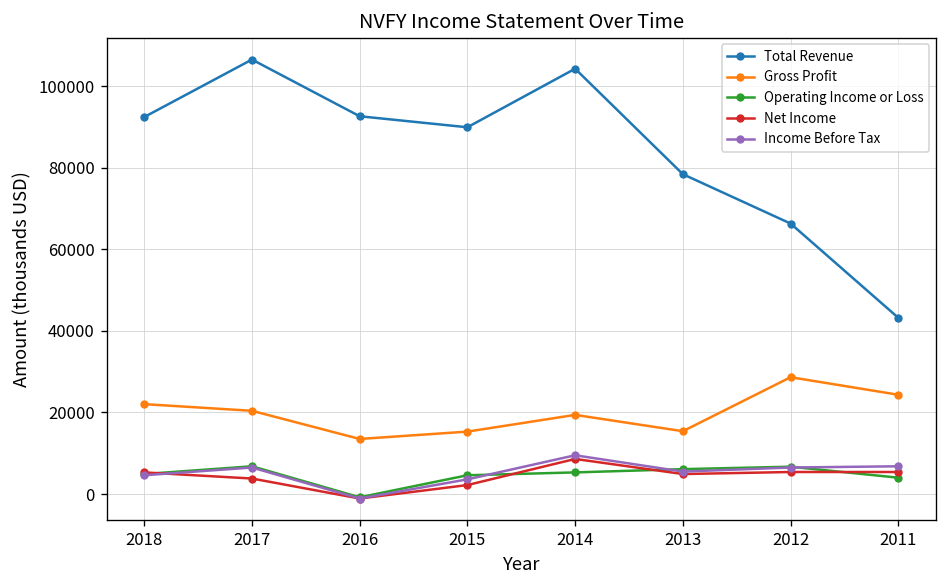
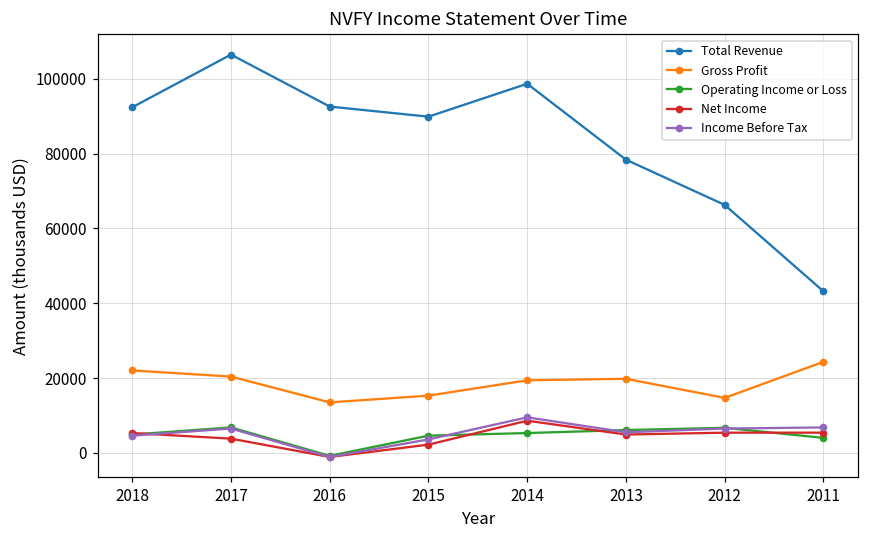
  {
    "Total Revenue": {
      "2018": 92000,
      "2017": 107000,
      "2016": 93000,
      "2015": 90000,
-     "2014": 104000,
+     "2014": 99000,
      "2013": 78000,
      "2012": 66000,
      "2011": 43000
    },
    "Gross Profit": {
      "2018": 22000,
      "2017": 20000,
      "2016": 14000,
      "2015": 15000,
      "2014": 19000,
-     "2013": 15000,
-     "2012": 29000,
+     "2013": 20000,
+     "2012": 15000,
      "2011": 24000
    },
    "Operating Income or Loss": {
      "2015": 5000,
      "2014": 5000,
      "2011": 4000
    },
    "Net Income": {
      "2017": 4000,
      "2015": 2000,
      "2014": 9000,
      "2012": 5000,
      "2011": 5000
    },
    "Income Before Tax": {
      "2015": 4000,
      "2014": 10000,
      "2011": 7000
    }
  }
